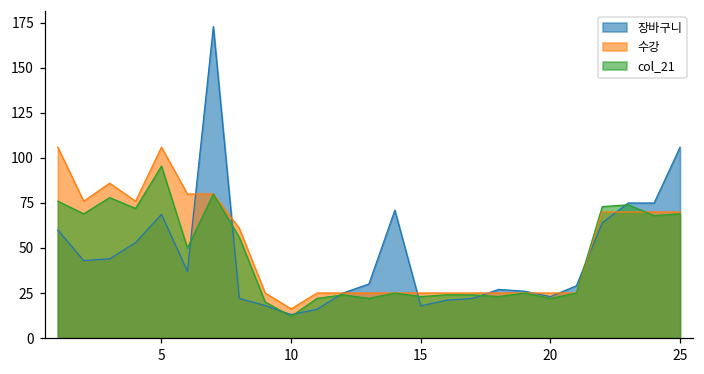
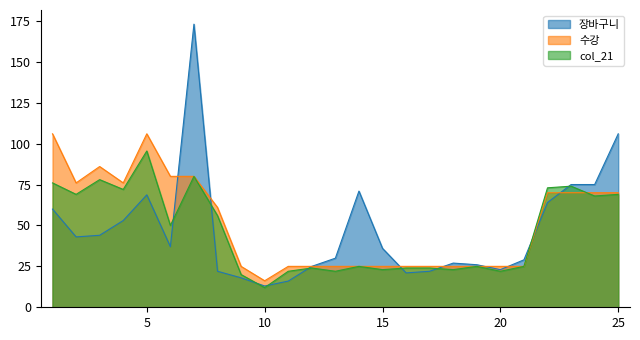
  {
    "장바구니": {
      "5": 69,
-     "15": 18,
+     "15": 36,
      "25": 106
    },
    "수강": {
      "5": 106,
      "10": 16,
      "15": 25,
      "20": 25
    },
    "col_21": {
      "5": 96,
      "15": 23
    }
  }
